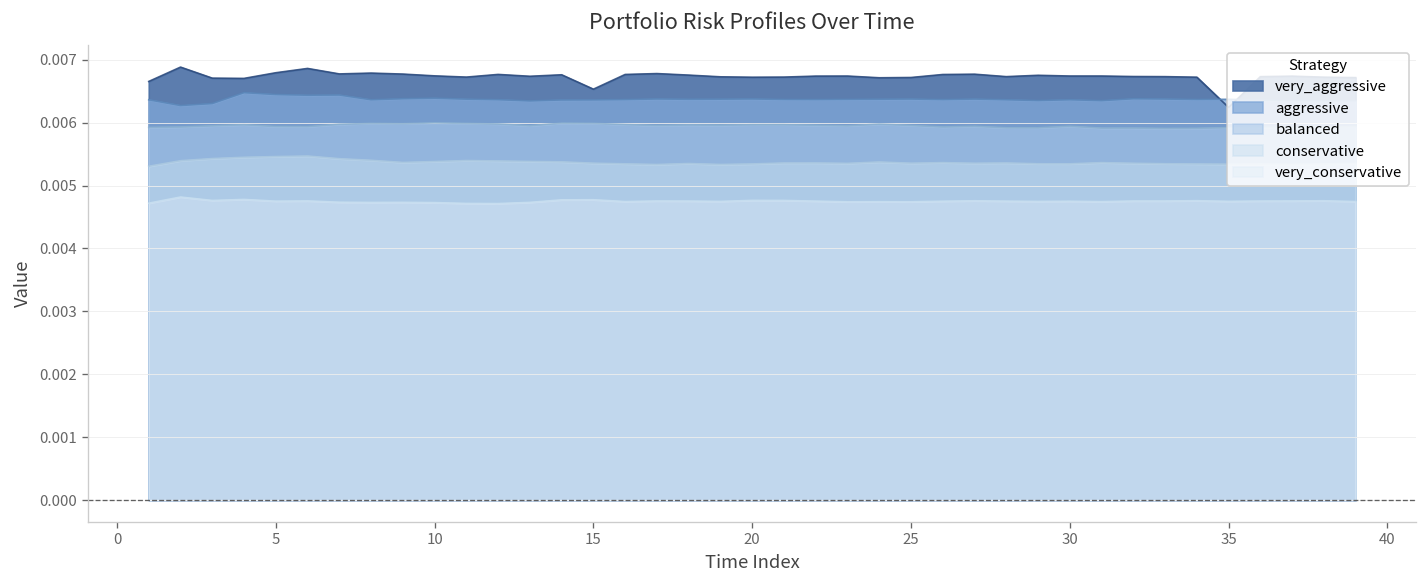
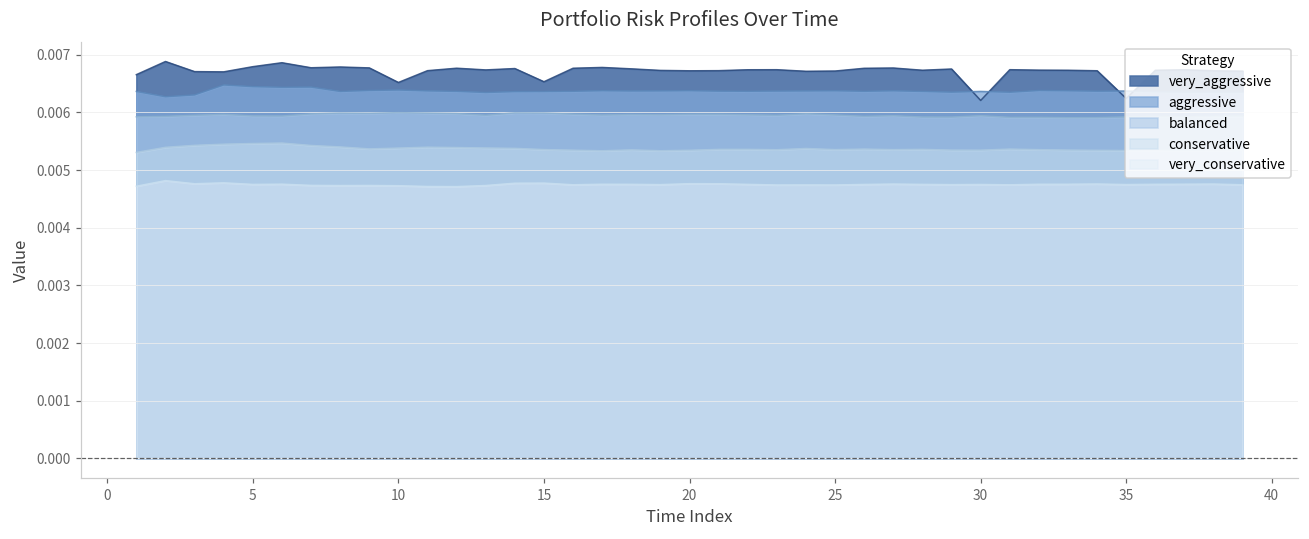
  {
    "very_aggressive": {
      "5": 0.0068,
-     "10": 0.0067,
+     "10": 0.0065,
      "15": 0.0065,
      "20": 0.0067,
      "25": 0.0067,
-     "30": 0.0067
+     "30": 0.0062
    }
  }
